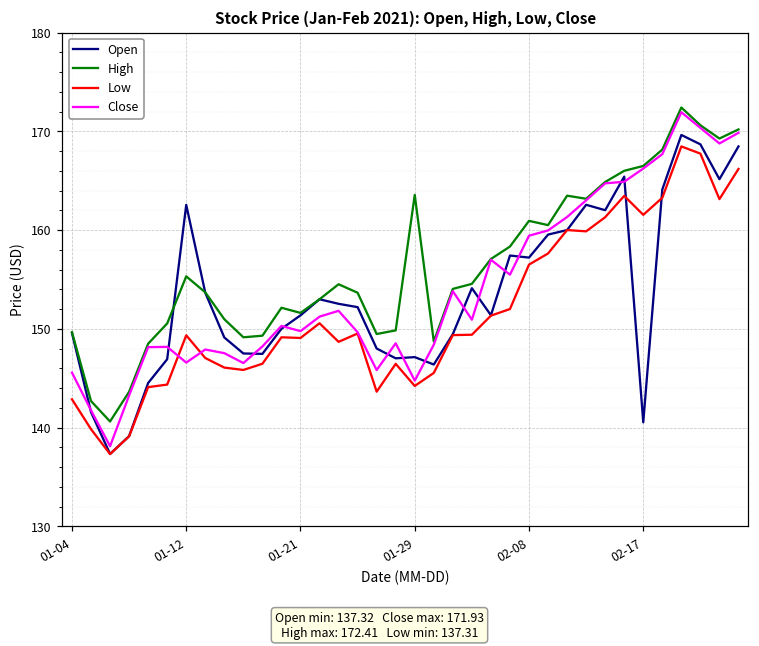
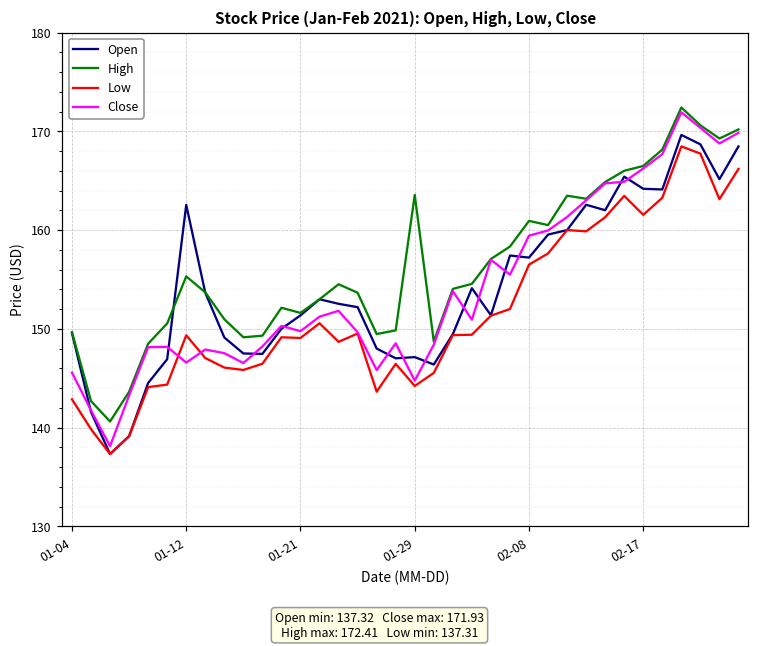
  {
    "Open": {
      "01-12": 163,
      "01-29": 147,
      "02-08": 157,
-     "02-17": 141
+     "02-17": 164
    },
    "High": {
      "01-12": 155,
      "01-29": 164,
      "02-08": 161
    },
    "Low": {
      "01-04": 143,
      "01-12": 149,
      "01-21": 149,
      "01-29": 144,
      "02-08": 157,
      "02-17": 162
    },
    "Close": {
      "01-04": 146,
      "01-12": 147,
      "01-21": 150,
      "01-29": 145,
      "02-08": 159
    }
  }
